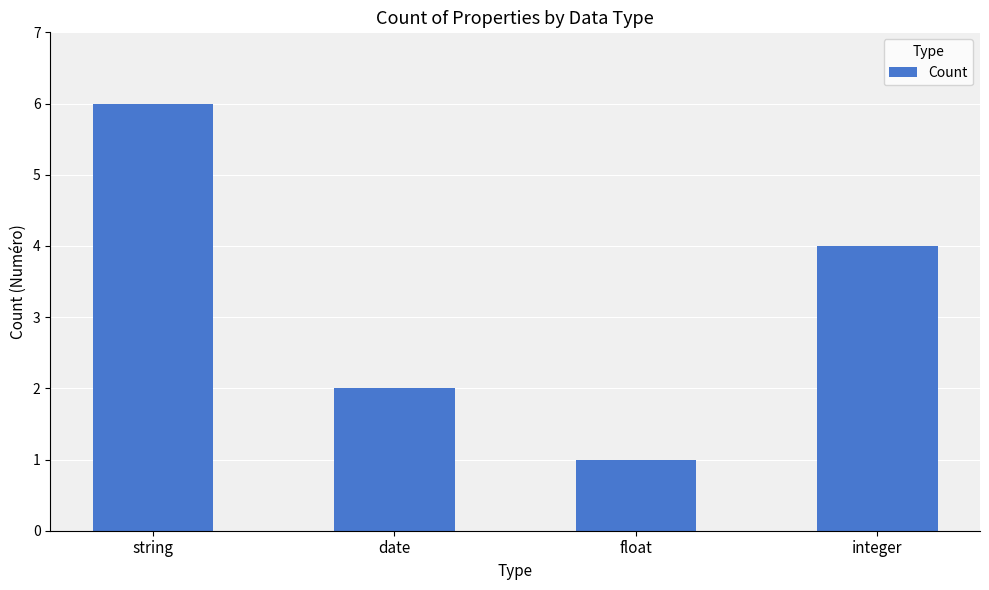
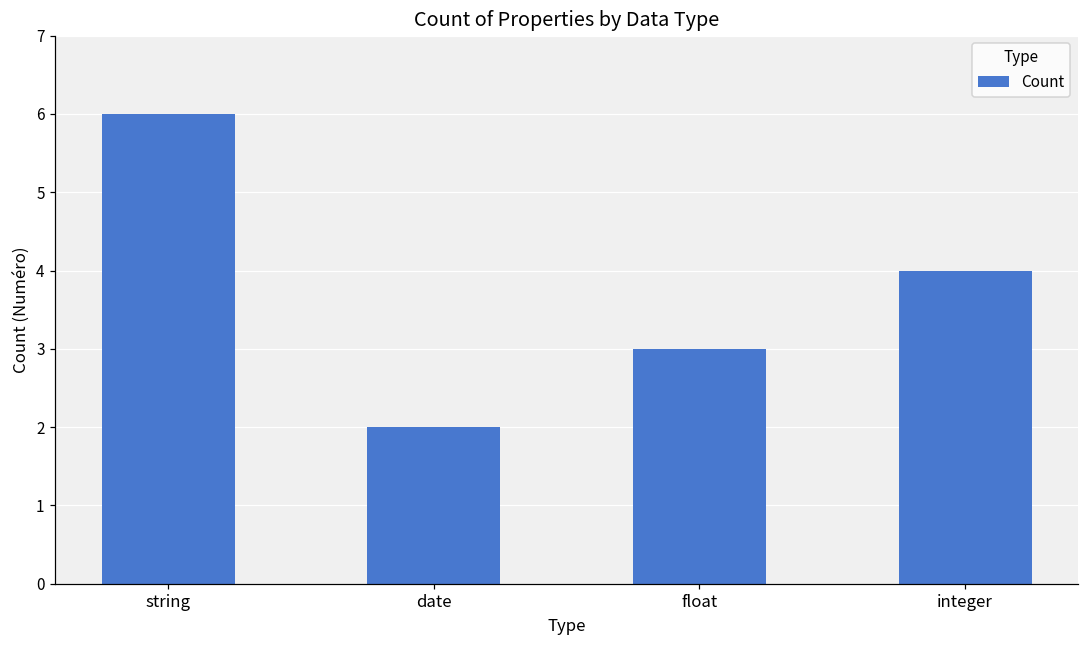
  {
    "string": 6,
    "date": 2,
-   "float": 1,
+   "float": 3,
    "integer": 4
  }
